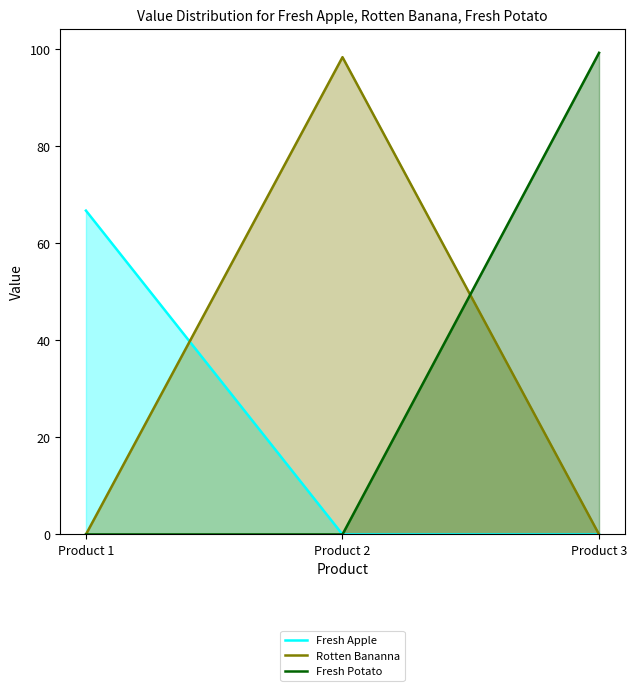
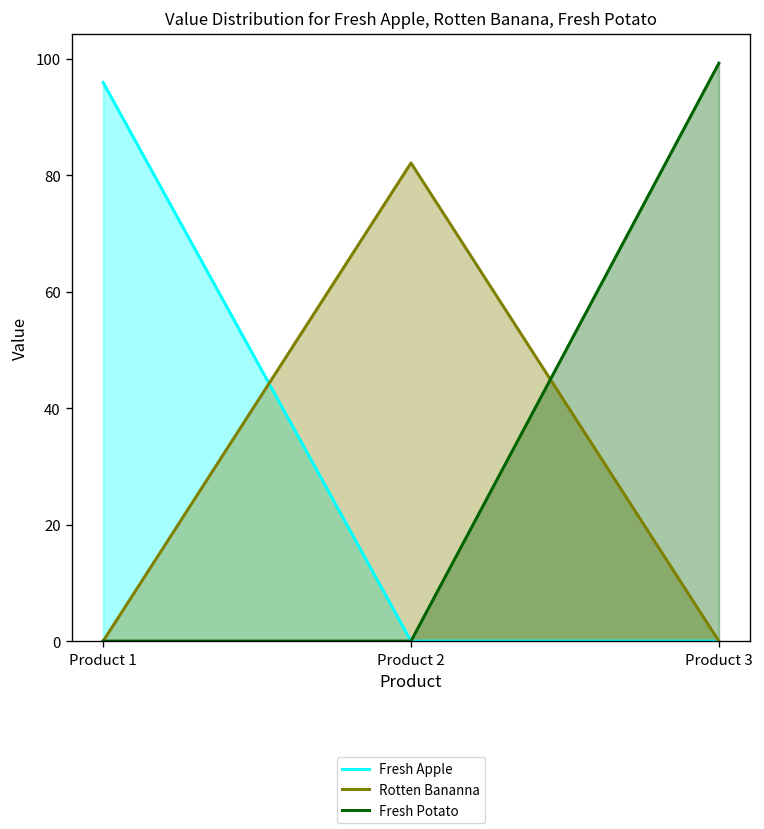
  {
    "Fresh Apple": {
-     "Product 1": 67
+     "Product 1": 96
    },
    "Rotten Bananna": {
-     "Product 2": 98
+     "Product 2": 82
    },
    "Fresh Potato": {
      "Product 3": 99
    }
  }
